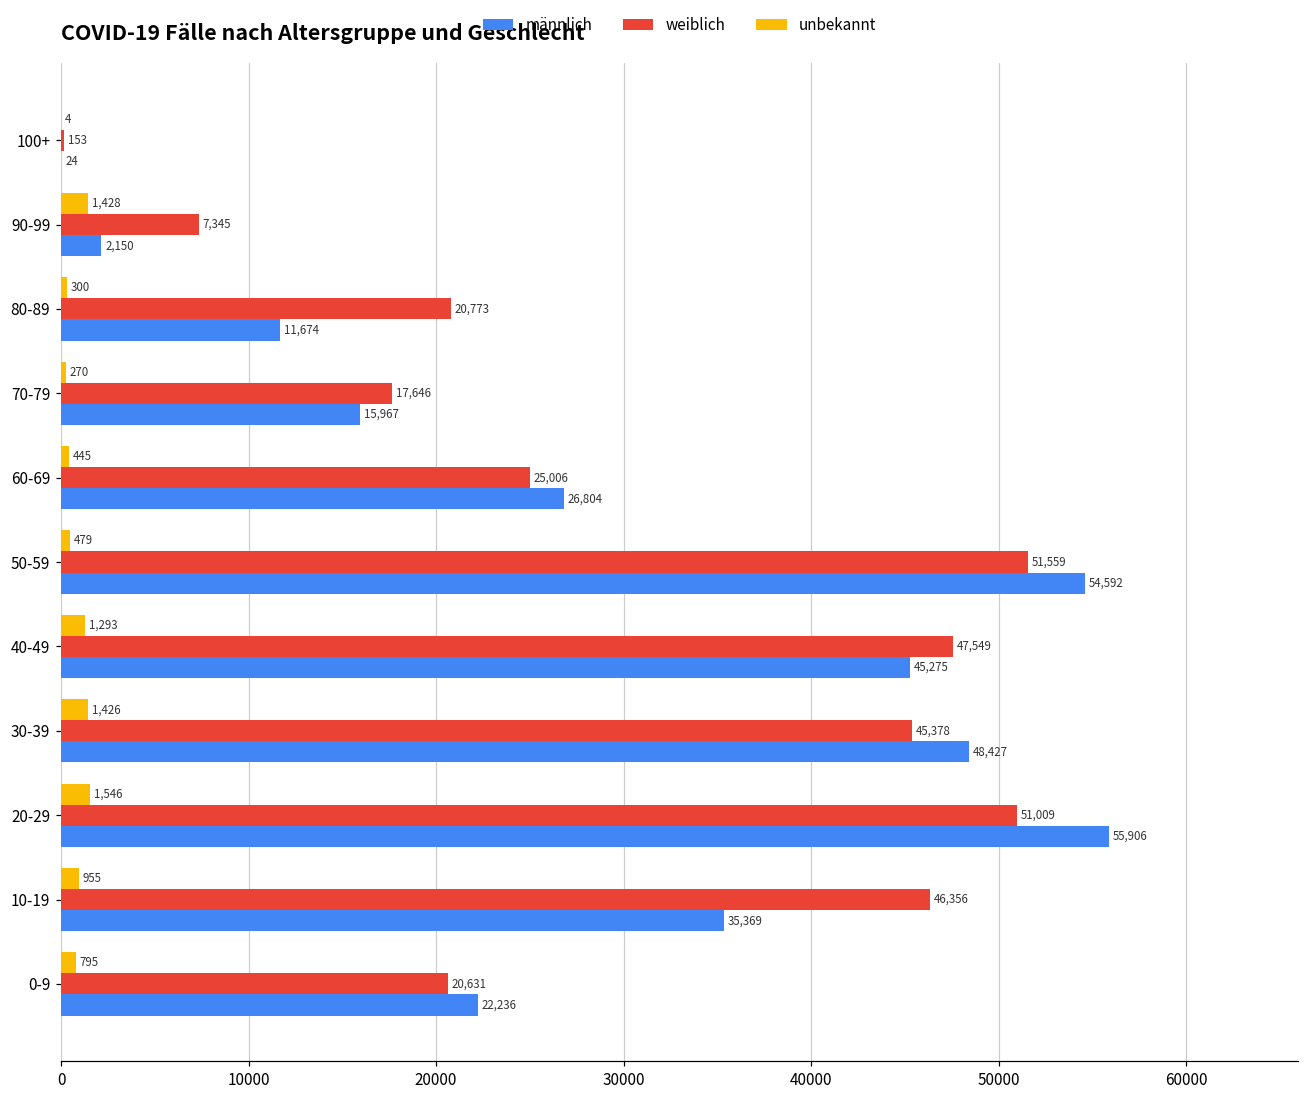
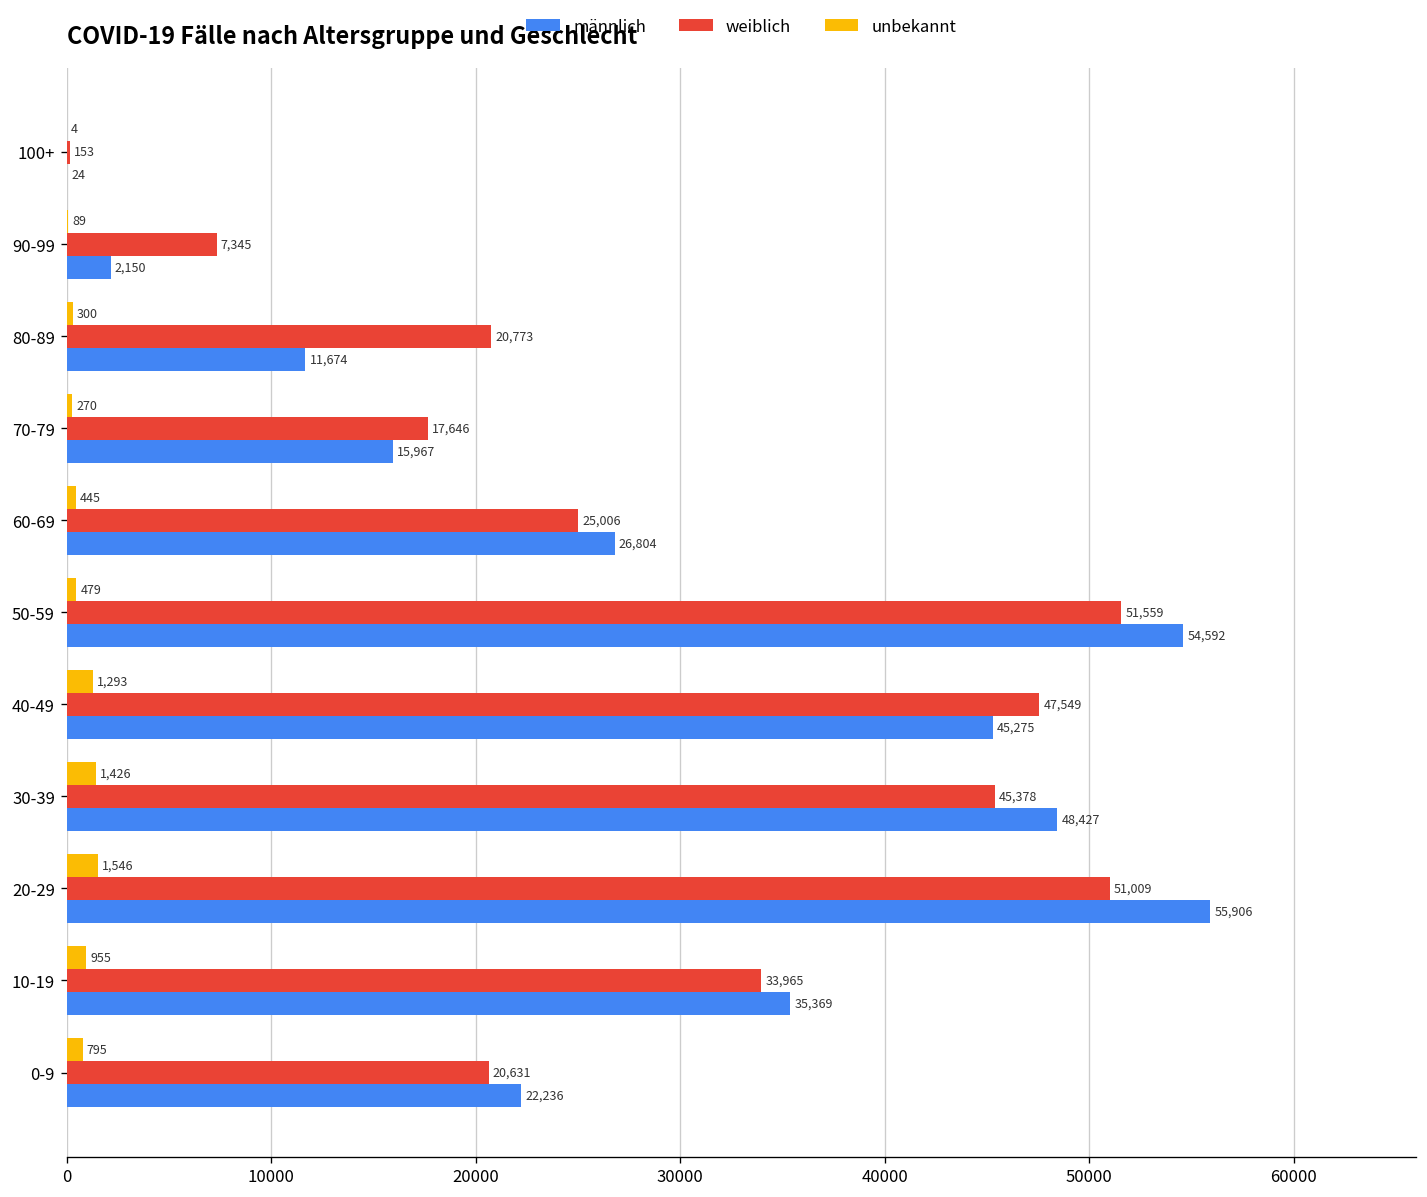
  {
    "männlich": {
      "100+": "24",
      "90-99": "2,150",
      "80-89": "11,674",
      "70-79": "15,967",
      "60-69": "26,804",
      "50-59": "54,592",
      "40-49": "45,275",
      "30-39": "48,427",
      "20-29": "55,906",
      "10-19": "35,369",
      "0-9": "22,236"
    },
    "weiblich": {
      "100+": "153",
      "90-99": "7,345",
      "80-89": "20,773",
      "70-79": "17,646",
      "60-69": "25,006",
      "50-59": "51,559",
      "40-49": "47,549",
      "30-39": "45,378",
      "20-29": "51,009",
-     "10-19": "46,356",
+     "10-19": "33,965",
      "0-9": "20,631"
    },
    "unbekannt": {
      "100+": "4",
-     "90-99": "1,428",
+     "90-99": "89",
      "80-89": "300",
      "70-79": "270",
      "60-69": "445",
      "50-59": "479",
      "40-49": "1,293",
      "30-39": "1,426",
      "20-29": "1,546",
      "10-19": "955",
      "0-9": "795"
    }
  }
